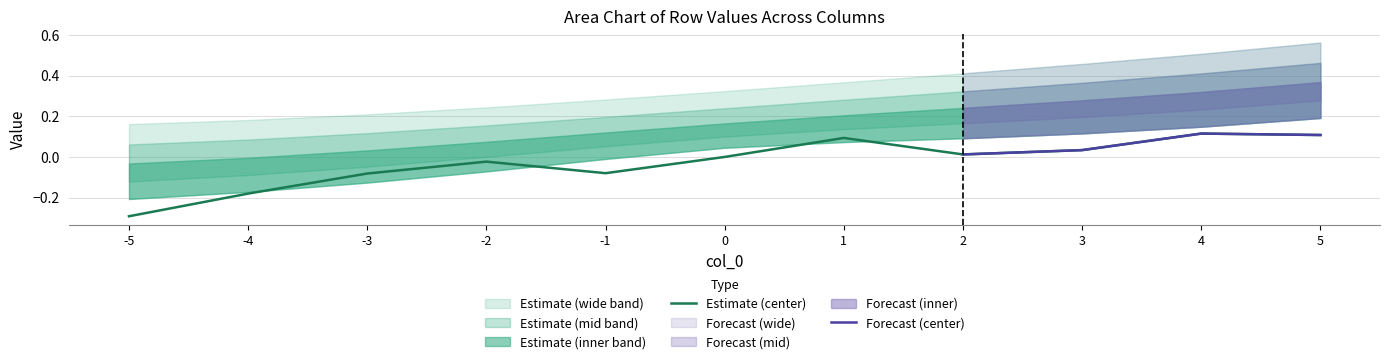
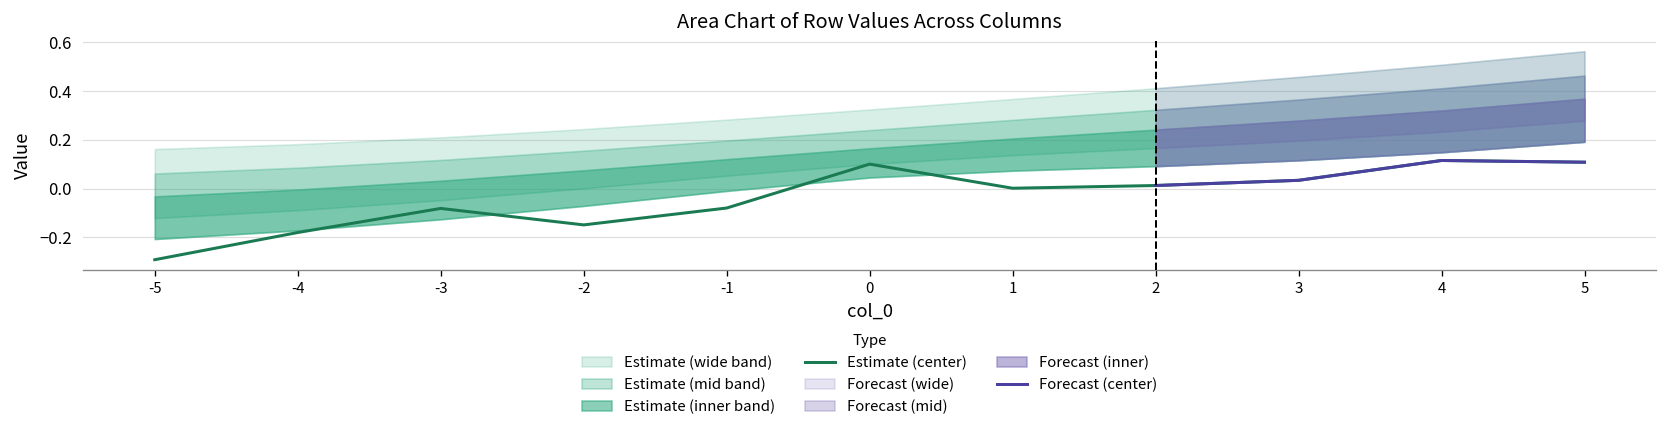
  {
    "Estimate (center)": {
      "-5": -0.29,
      "-4": -0.18,
      "-3": -0.08,
-     "-2": -0.02,
+     "-2": -0.15,
      "-1": -0.08,
-     "0": 0.0,
-     "1": 0.09
+     "0": 0.1,
+     "1": 0.00
    }
  }
